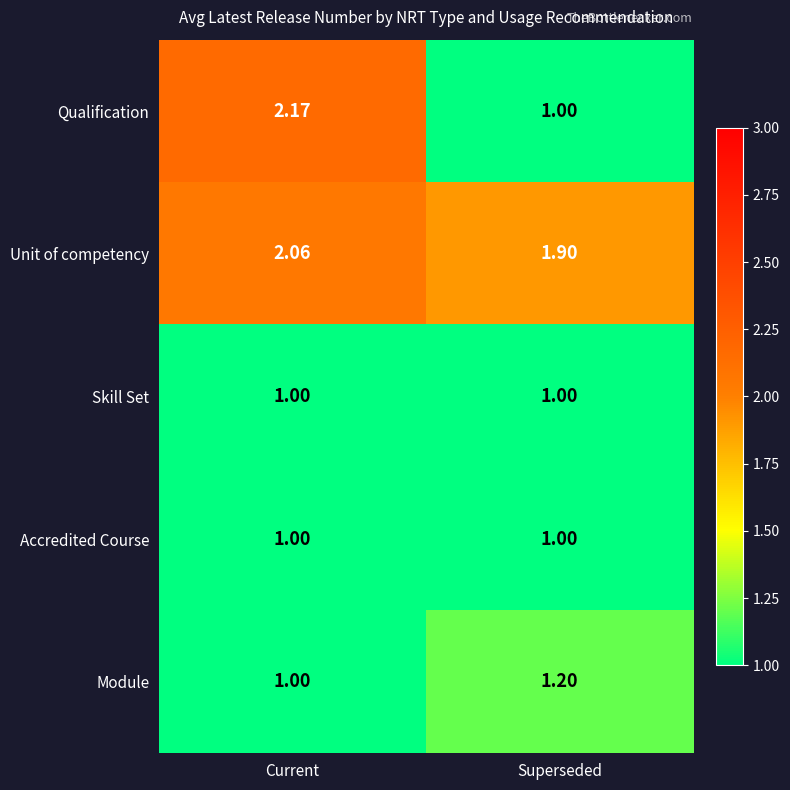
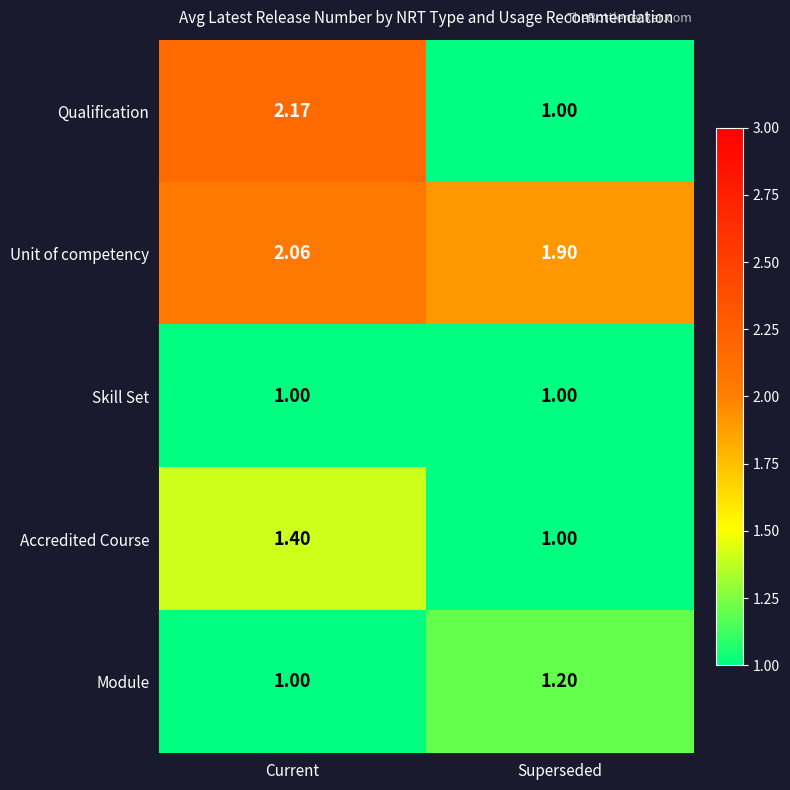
  {
    "Qualification": {
      "Current": 2.17,
      "Superseded": 1.00
    },
    "Unit of competency": {
      "Current": 2.06,
      "Superseded": 1.90
    },
    "Skill Set": {
      "Current": 1.00,
      "Superseded": 1.00
    },
    "Accredited Course": {
-     "Current": 1.00,
+     "Current": 1.40,
      "Superseded": 1.00
    },
    "Module": {
      "Current": 1.00,
      "Superseded": 1.20
    }
  }
